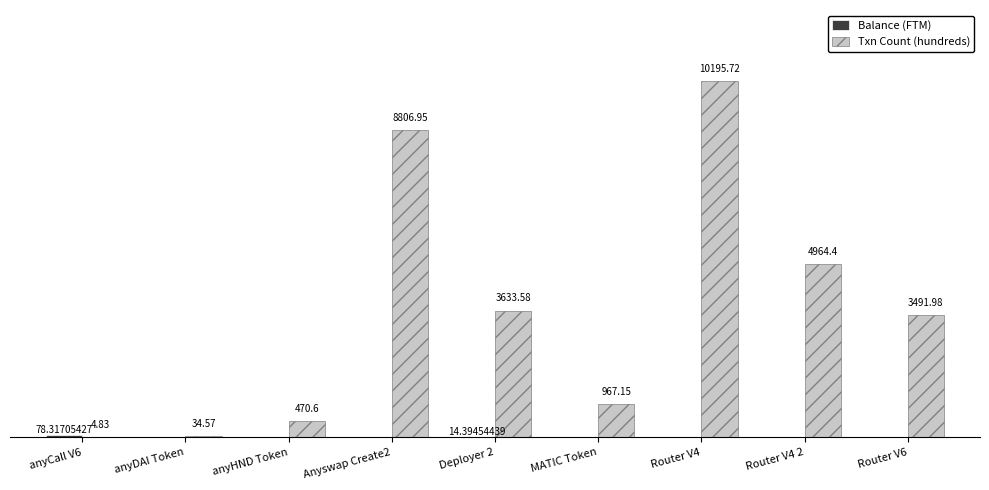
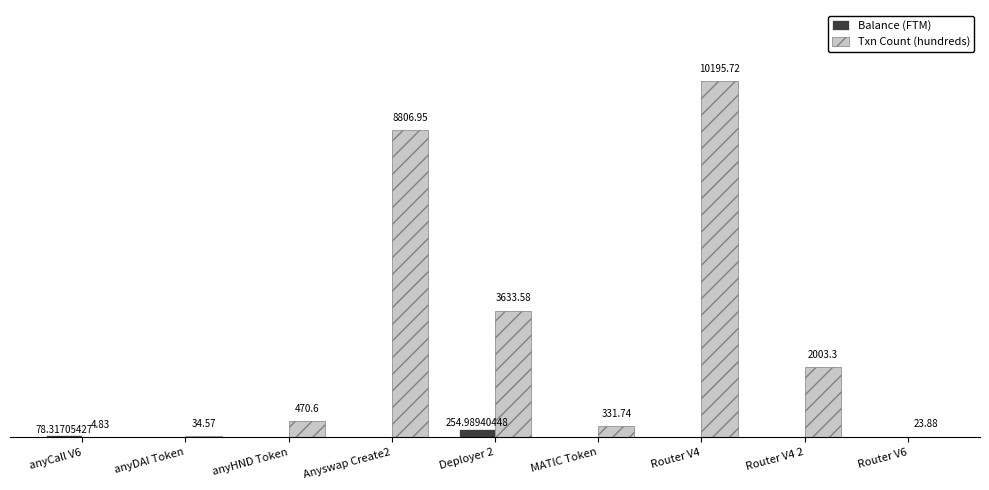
  {
    "Balance (FTM)": {
      "anyCall V6": 78.31705427,
-     "Deployer 2": 14.39454439
+     "Deployer 2": 254.98940448
    },
    "Txn Count (hundreds)": {
      "anyCall V6": 4.83,
      "anyDAI Token": 34.57,
      "anyHND Token": 470.6,
      "Anyswap Create2": 8806.95,
      "Deployer 2": 3633.58,
-     "MATIC Token": 967.15,
+     "MATIC Token": 331.74,
      "Router V4": 10195.72,
-     "Router V4 2": 4964.4,
-     "Router V6": 3491.98
+     "Router V4 2": 2003.3,
+     "Router V6": 23.88
    }
  }
